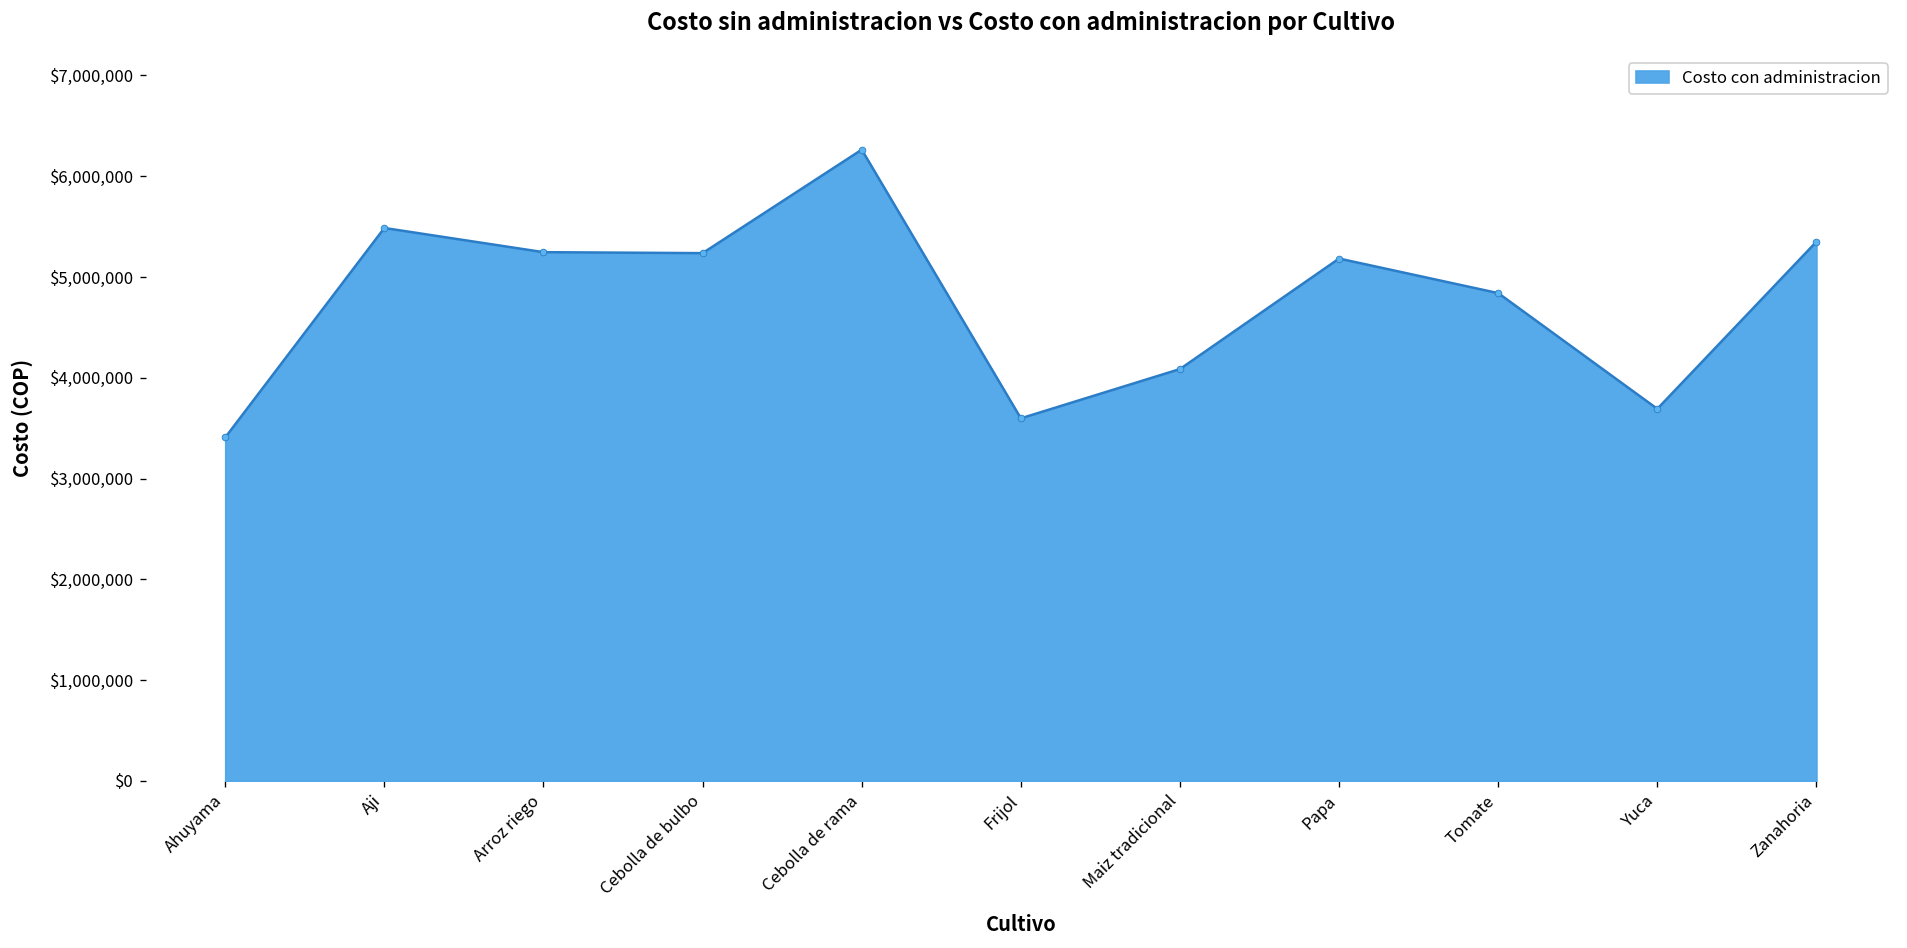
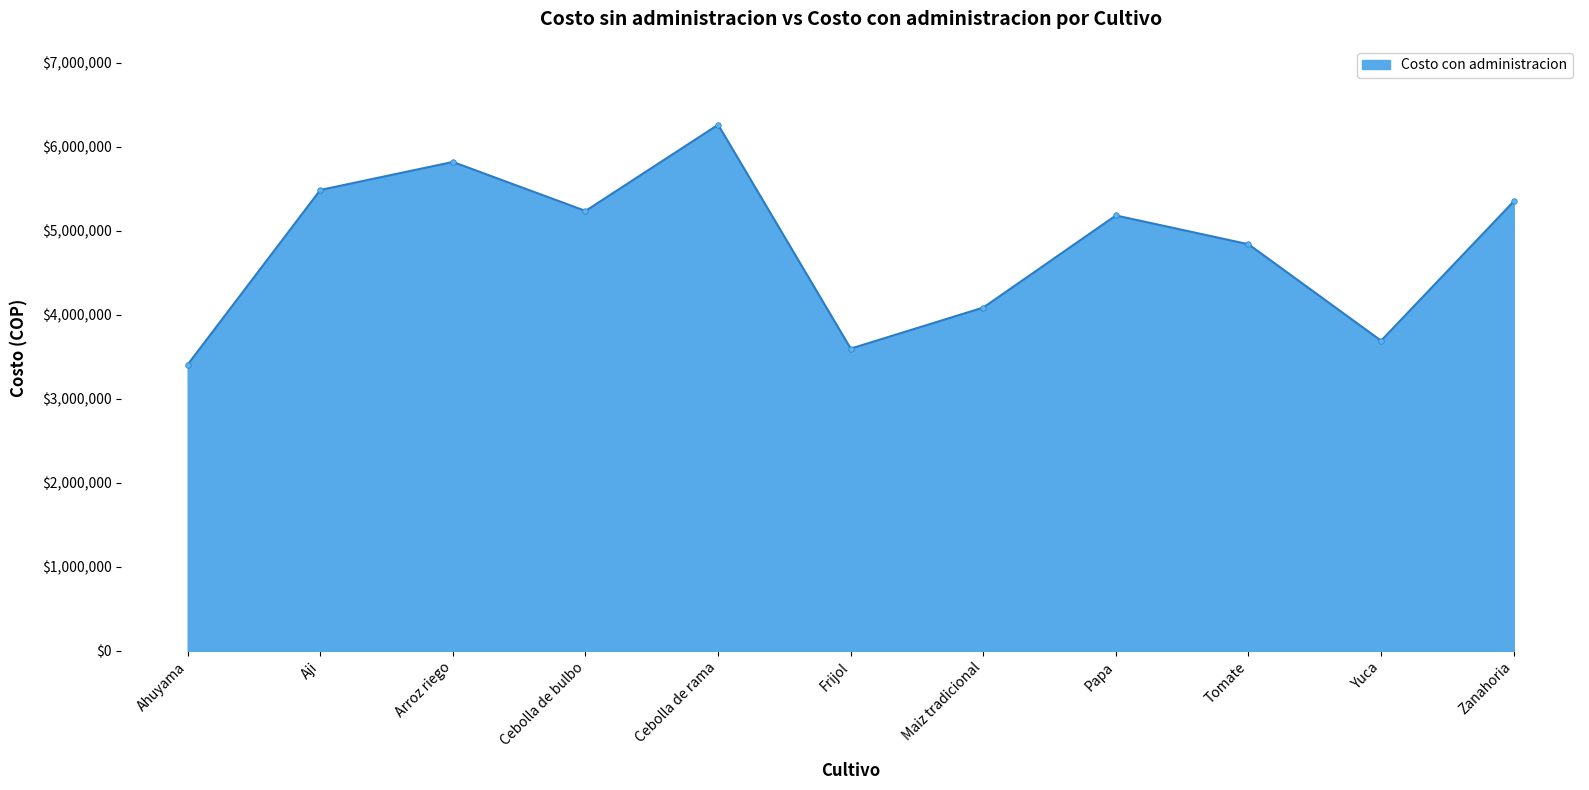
  {
    "Ahuyama": "$3,400,000",
    "Aji": "$5,500,000",
-   "Arroz riego": "$5,200,000",
+   "Arroz riego": "$5,800,000",
    "Cebolla de bulbo": "$5,200,000",
    "Cebolla de rama": "$6,300,000",
    "Frijol": "$3,600,000",
    "Maiz tradicional": "$4,100,000",
    "Papa": "$5,200,000",
    "Tomate": "$4,800,000",
    "Yuca": "$3,700,000",
    "Zanahoria": "$5,300,000"
  }
